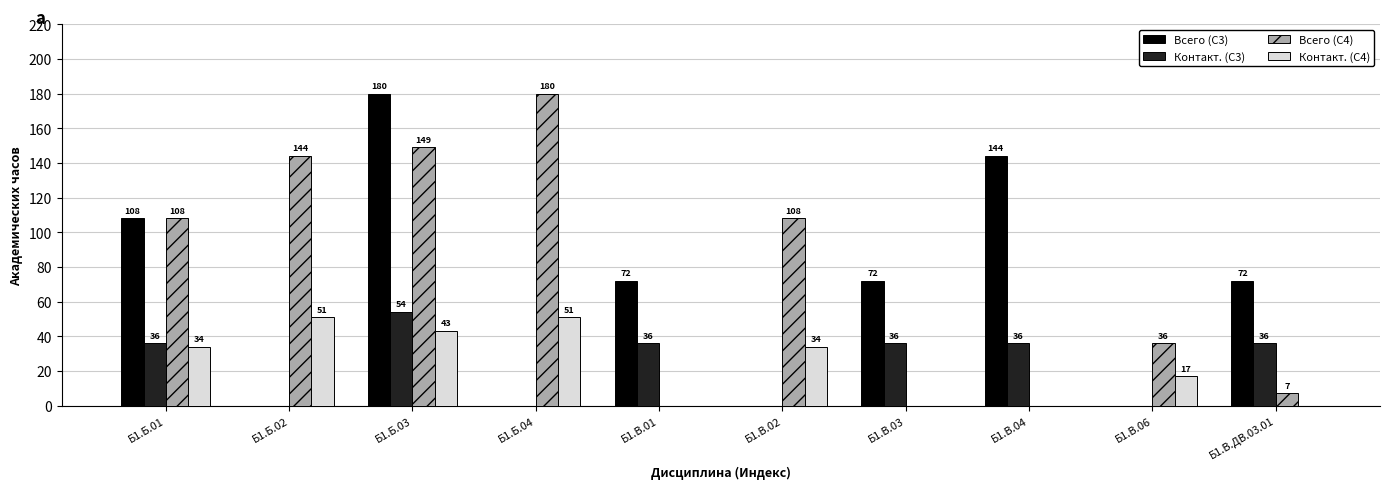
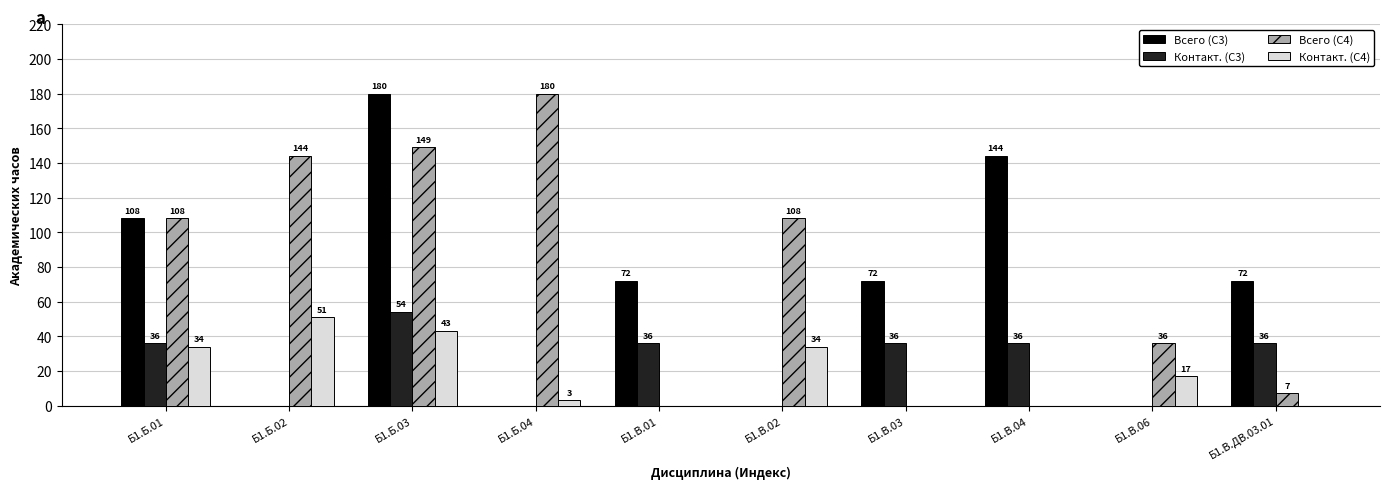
  {
    "Всего (С4)": {
      "Б1.Б.01": 108,
      "Б1.Б.02": 144,
      "Б1.Б.03": 149,
      "Б1.Б.04": 180,
      "Б1.В.02": 108,
      "Б1.В.06": 36,
      "Б1.В.ДВ.03.01": 7
    },
    "Контакт. (С4)": {
      "Б1.Б.01": 34,
      "Б1.Б.02": 51,
      "Б1.Б.03": 43,
-     "Б1.Б.04": 51,
+     "Б1.Б.04": 3,
      "Б1.В.02": 34,
      "Б1.В.06": 17
    }
  }
